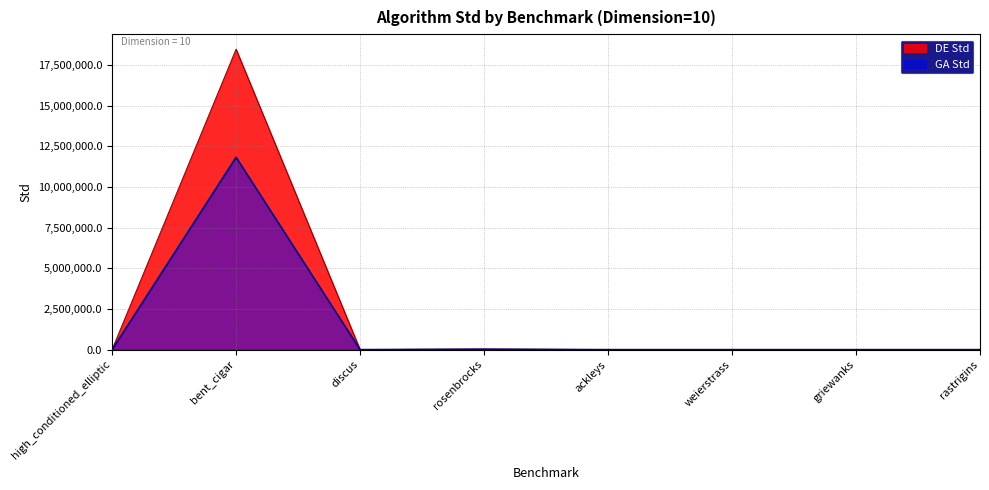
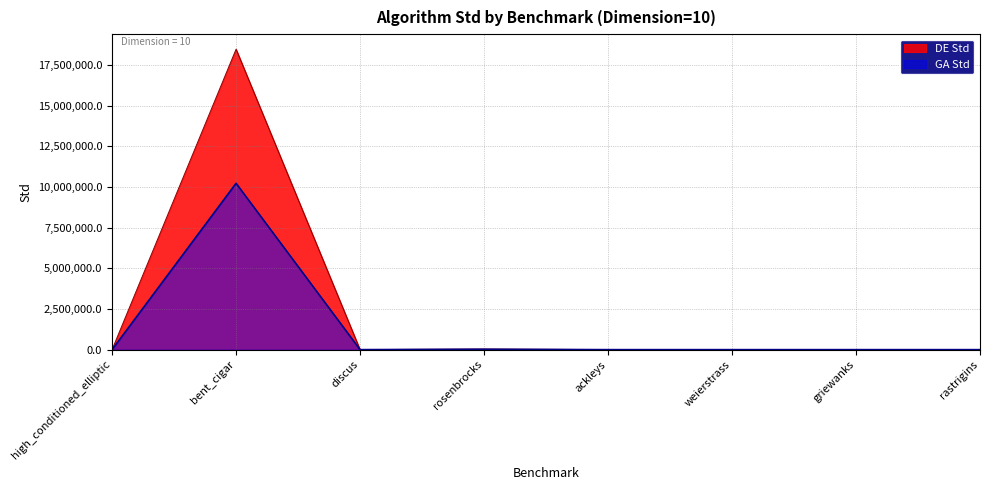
  {
    "DE Std": {
      "bent_cigar": "18,500,000"
    },
    "GA Std": {
-     "bent_cigar": "11,800,000"
+     "bent_cigar": "10,200,000"
    }
  }
